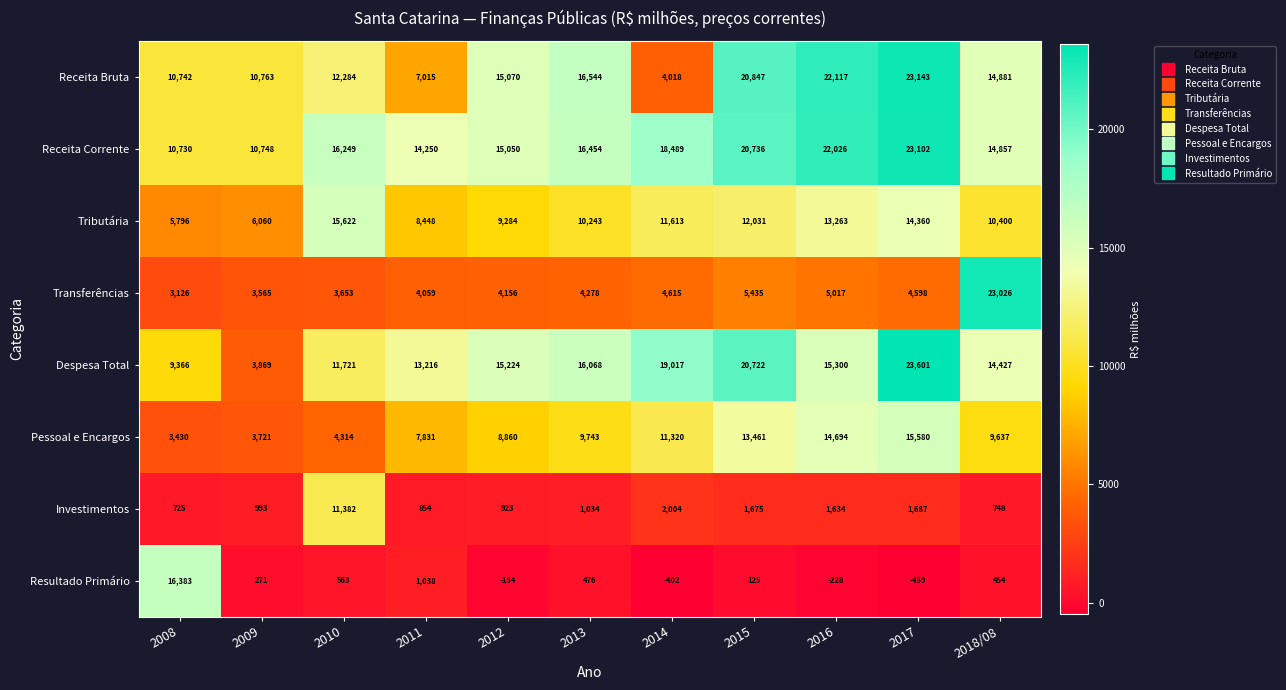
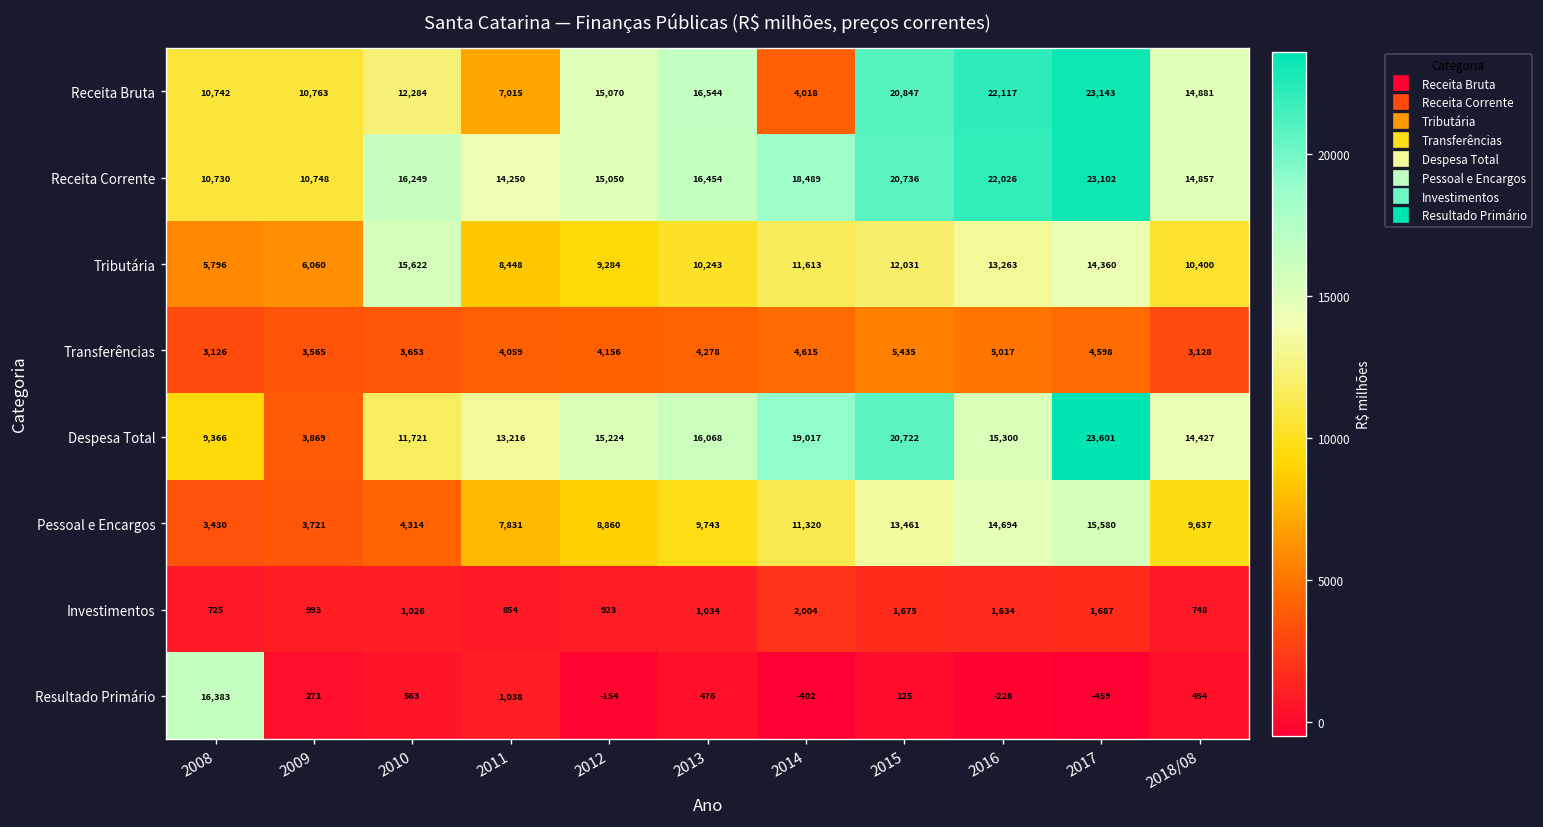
  {
    "Receita Bruta": {
      "2008": "10,742",
      "2009": "10,763",
      "2010": "12,284",
      "2011": "7,015",
      "2012": "15,070",
      "2013": "16,544",
      "2014": "4,018",
      "2015": "20,847",
      "2016": "22,117",
      "2017": "23,143",
      "2018/08": "14,881"
    },
    "Receita Corrente": {
      "2008": "10,730",
      "2009": "10,748",
      "2010": "16,249",
      "2011": "14,250",
      "2012": "15,050",
      "2013": "16,454",
      "2014": "18,489",
      "2015": "20,736",
      "2016": "22,026",
      "2017": "23,102",
      "2018/08": "14,857"
    },
    "Tributária": {
      "2008": "5,796",
      "2009": "6,060",
      "2010": "15,622",
      "2011": "8,448",
      "2012": "9,284",
      "2013": "10,243",
      "2014": "11,613",
      "2015": "12,031",
      "2016": "13,263",
      "2017": "14,360",
      "2018/08": "10,400"
    },
    "Transferências": {
      "2008": "3,126",
      "2009": "3,565",
      "2010": "3,653",
      "2011": "4,059",
      "2012": "4,156",
      "2013": "4,278",
      "2014": "4,615",
      "2015": "5,435",
      "2016": "5,017",
      "2017": "4,598",
-     "2018/08": "23,026"
+     "2018/08": "3,128"
    },
    "Despesa Total": {
      "2008": "9,366",
      "2009": "3,869",
      "2010": "11,721",
      "2011": "13,216",
      "2012": "15,224",
      "2013": "16,068",
      "2014": "19,017",
      "2015": "20,722",
      "2016": "15,300",
      "2017": "23,601",
      "2018/08": "14,427"
    },
    "Pessoal e Encargos": {
      "2008": "3,430",
      "2009": "3,721",
      "2010": "4,314",
      "2011": "7,831",
      "2012": "8,860",
      "2013": "9,743",
      "2014": "11,320",
      "2015": "13,461",
      "2016": "14,694",
      "2017": "15,580",
      "2018/08": "9,637"
    },
    "Investimentos": {
      "2008": "725",
      "2009": "993",
-     "2010": "11,382",
+     "2010": "1,026",
      "2011": "854",
      "2012": "923",
      "2013": "1,034",
      "2014": "2,004",
      "2015": "1,675",
      "2016": "1,634",
      "2017": "1,687",
      "2018/08": "748"
    },
    "Resultado Primário": {
      "2008": "16,383",
      "2009": "271",
      "2010": "563",
      "2011": "1,038",
      "2012": "-154",
      "2013": "476",
      "2014": "-402",
      "2015": "125",
      "2016": "-228",
      "2017": "-459",
      "2018/08": "454"
    }
  }
